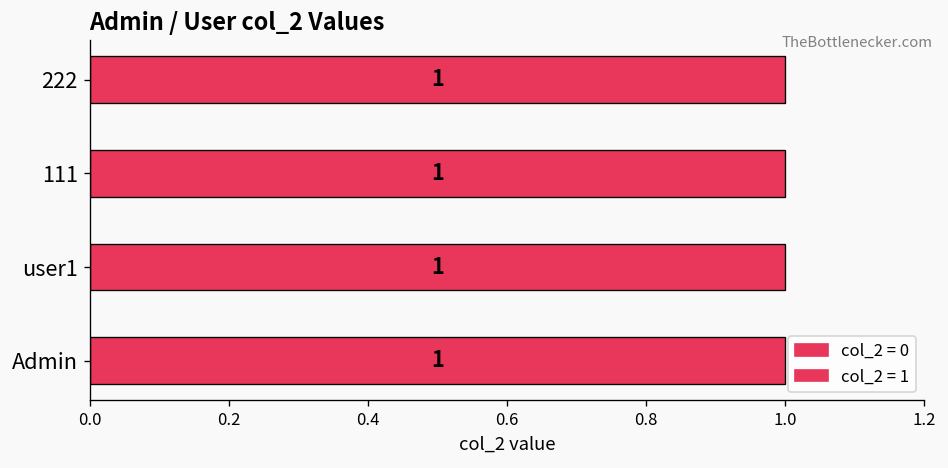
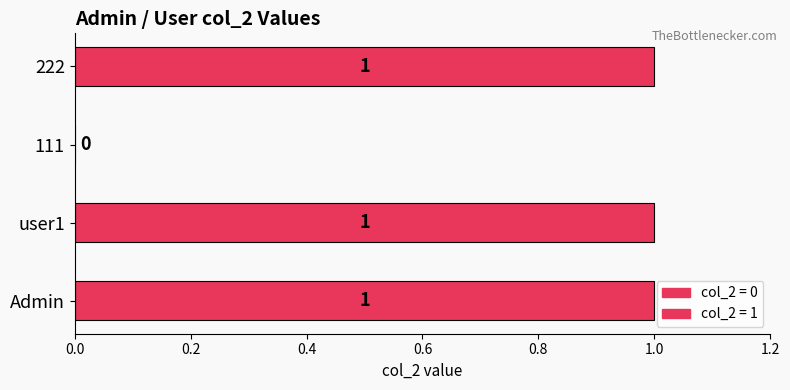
  {
    "222": 1,
-   "111": 1,
+   "111": 0,
    "user1": 1,
    "Admin": 1
  }
